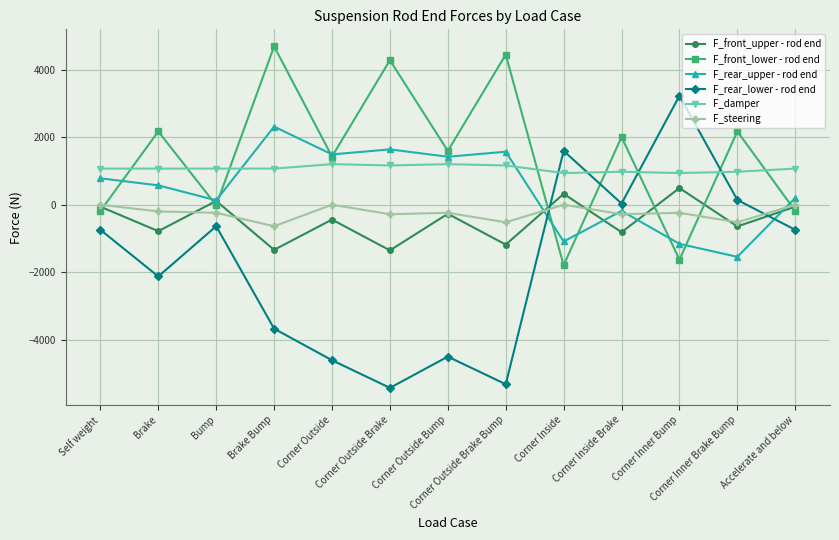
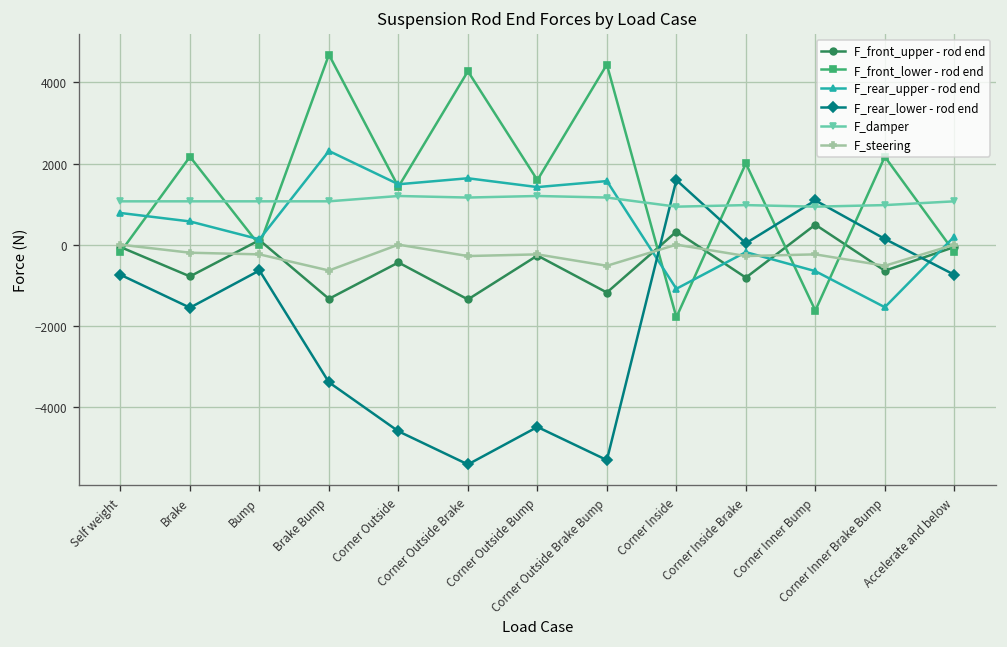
  {
    "F_rear_upper - rod end": {
      "Self weight": 800,
      "Brake": 600,
      "Brake Bump": 2300,
      "Corner Outside Brake": 1600,
      "Corner Outside Bump": 1400,
      "Corner Outside Brake Bump": 1600,
      "Corner Inside": -1100,
      "Corner Inside Brake": -200,
-     "Corner Inner Bump": -1200,
+     "Corner Inner Bump": -700,
      "Corner Inner Brake Bump": -1500,
      "Accelerate and below": 200
    },
    "F_rear_lower - rod end": {
      "Self weight": -700,
-     "Brake": -2100,
+     "Brake": -1600,
      "Bump": -600,
-     "Brake Bump": -3700,
+     "Brake Bump": -3400,
      "Corner Outside": -4600,
      "Corner Outside Brake": -5400,
      "Corner Outside Bump": -4500,
      "Corner Outside Brake Bump": -5300,
      "Corner Inside": 1600,
      "Corner Inside Brake": 0,
-     "Corner Inner Bump": 3200,
+     "Corner Inner Bump": 1100,
      "Corner Inner Brake Bump": 100,
      "Accelerate and below": -700
    }
  }
